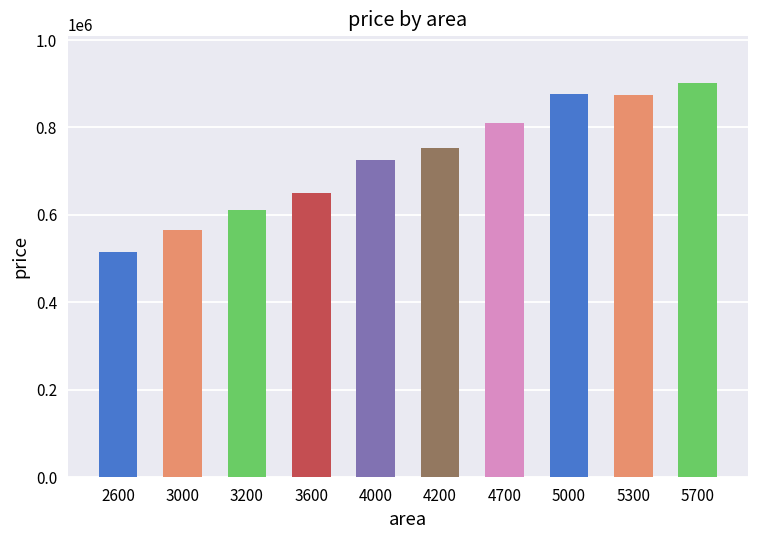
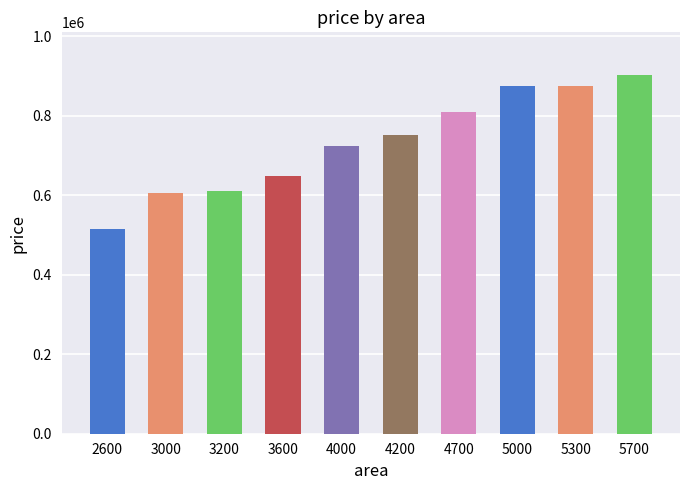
  {
    "2600": 510000,
-   "3000": 570000,
+   "3000": 600000,
    "3200": 610000,
    "3600": 650000,
    "4000": 730000,
    "4200": 750000,
    "4700": 810000,
    "5000": 880000,
    "5300": 880000,
    "5700": 900000
  }
